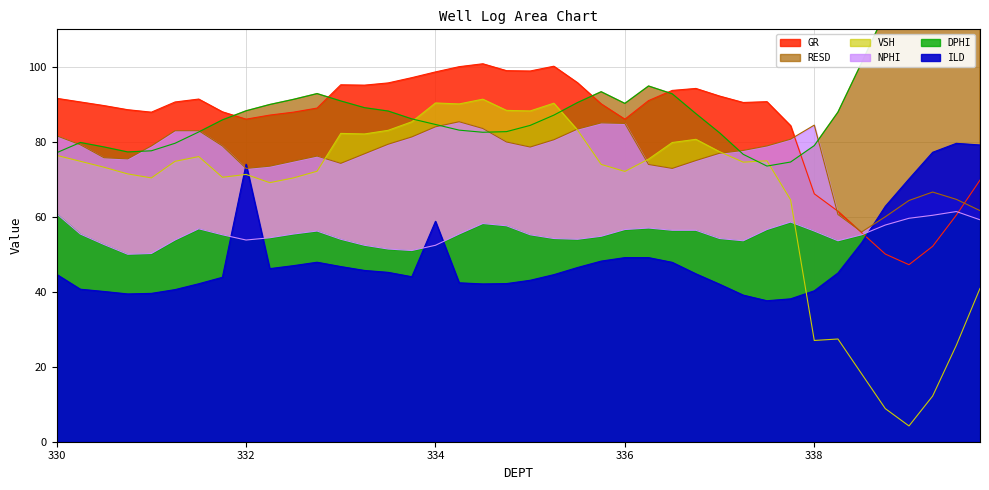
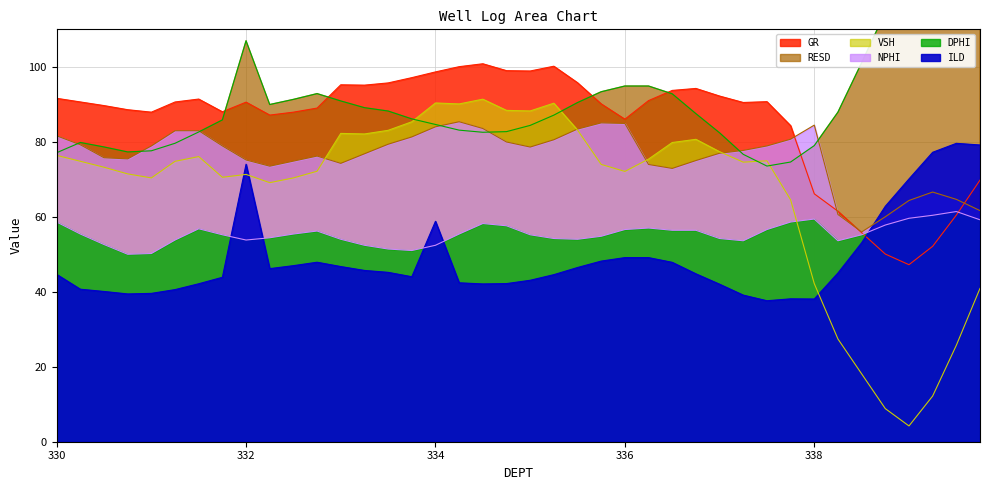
  {
    "GR": {
      "330": 92,
-     "332": 86,
+     "332": 91,
      "334": 99,
      "336": 86,
      "338": 66
    },
    "RESD": {
      "330": 77,
-     "332": 88,
-     "336": 90,
+     "332": 107,
+     "336": 95,
      "338": 79
    },
    "VSH": {
      "330": 76,
      "332": 71,
      "334": 90,
      "336": 72,
-     "338": 27
+     "338": 42
    },
    "NPHI": {
      "330": 82,
-     "332": 73,
+     "332": 75,
      "336": 85,
      "338": 84
    },
    "DPHI": {
-     "330": 61,
+     "330": 59,
      "332": 54,
      "334": 52,
      "336": 57,
-     "338": 56
+     "338": 59
    },
    "ILD": {
      "330": 45,
      "332": 74,
      "334": 59,
      "336": 49,
-     "338": 40
+     "338": 38
    }
  }
